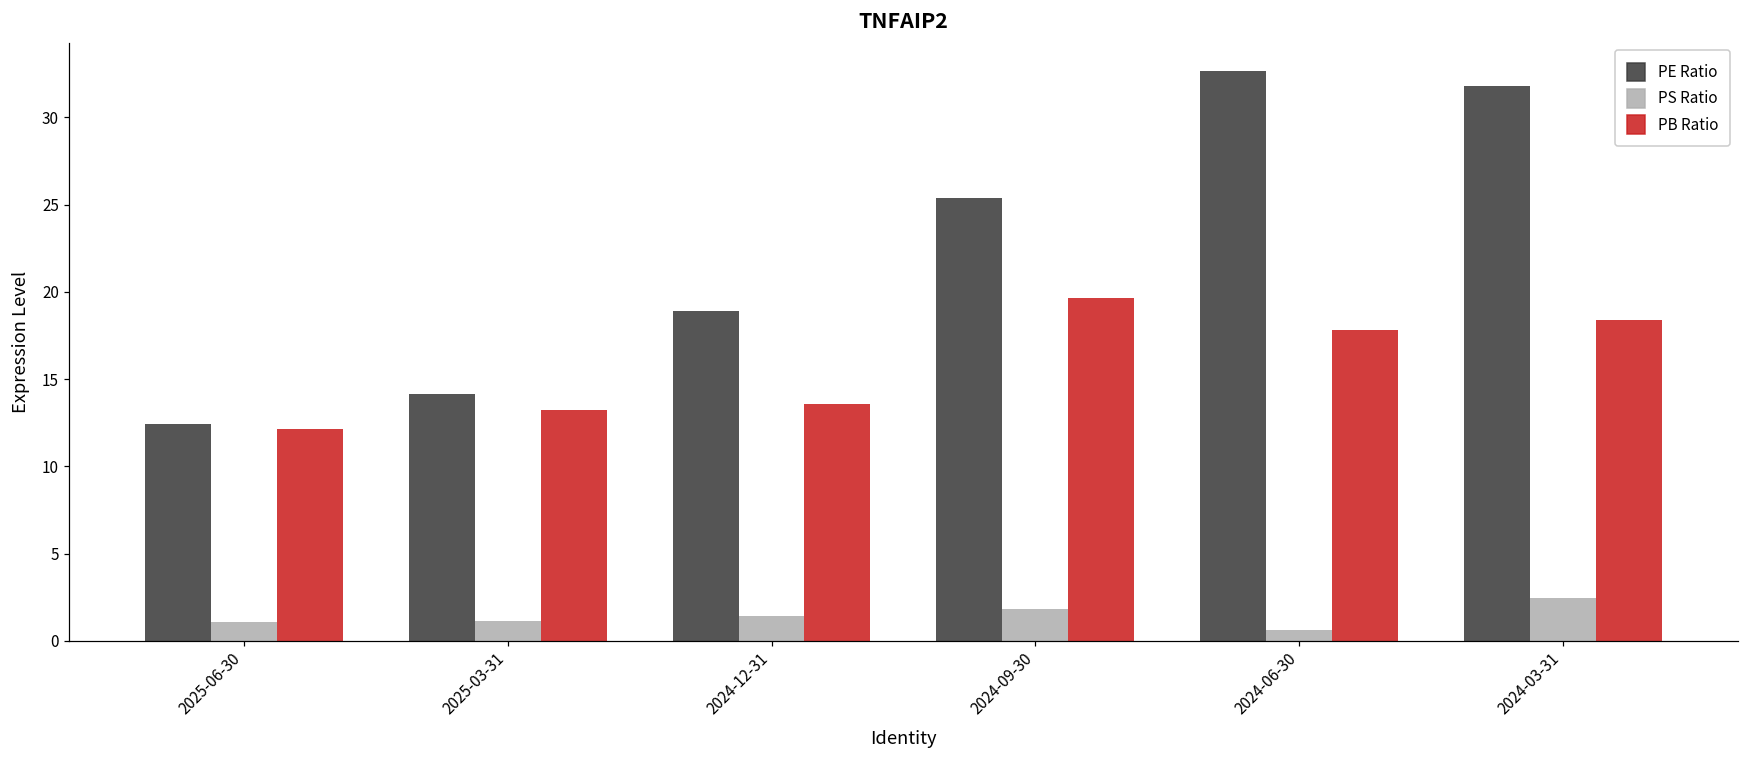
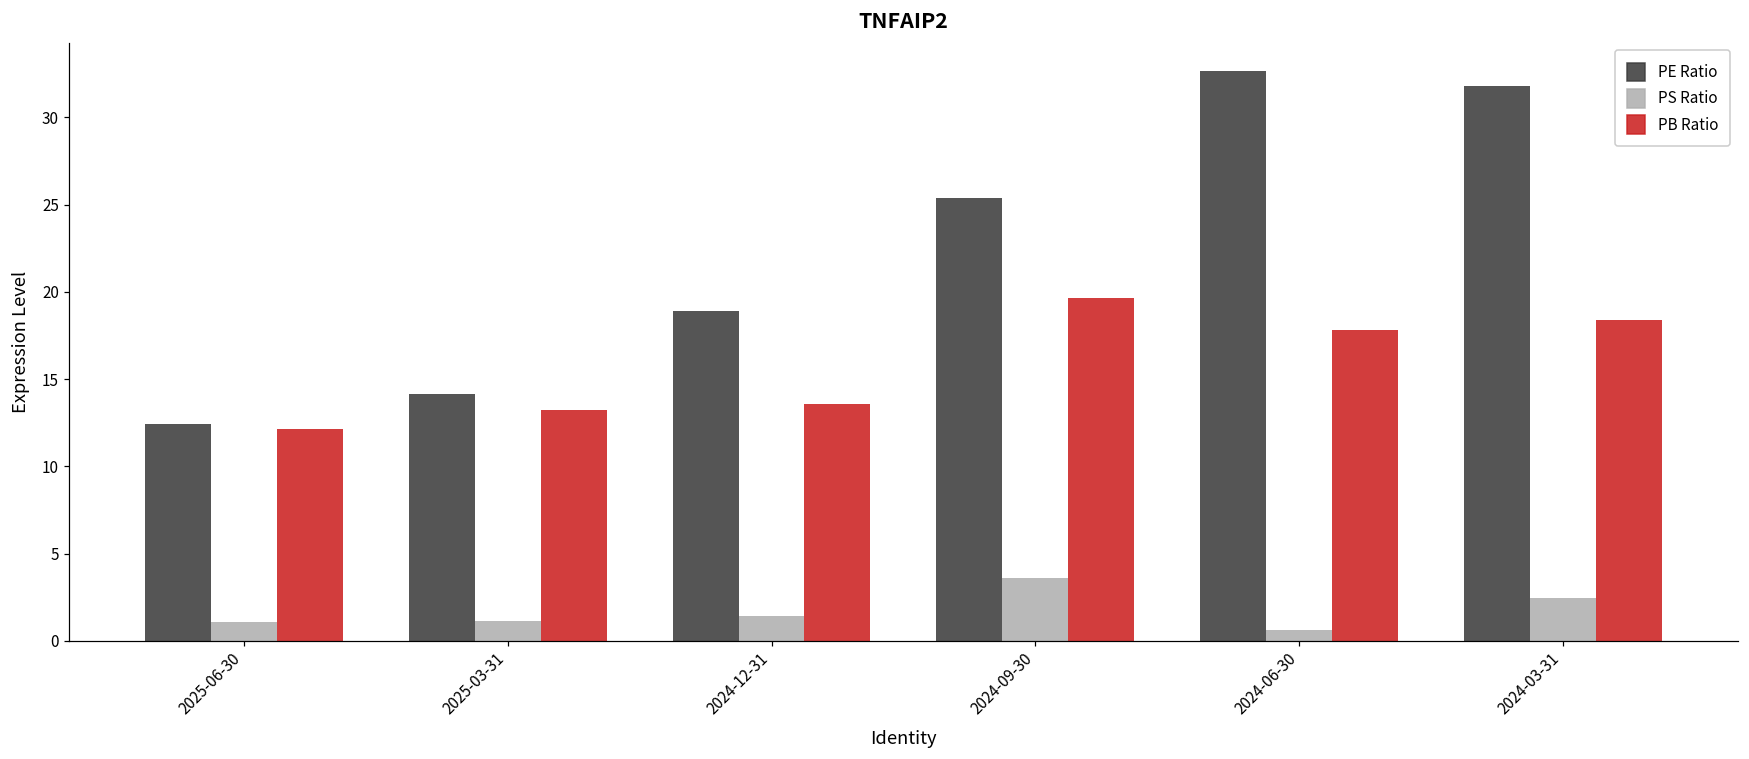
  {
    "PE Ratio": {
      "2025-06-30": 12.4,
      "2025-03-31": 14.2,
      "2024-12-31": 18.9,
      "2024-09-30": 25.4,
      "2024-06-30": 32.6,
      "2024-03-31": 31.8
    },
    "PS Ratio": {
      "2025-06-30": 1.1,
      "2025-03-31": 1.1,
      "2024-12-31": 1.4,
-     "2024-09-30": 1.8,
+     "2024-09-30": 3.6,
      "2024-06-30": 0.6,
      "2024-03-31": 2.5
    },
    "PB Ratio": {
      "2025-06-30": 12.1,
      "2025-03-31": 13.2,
      "2024-12-31": 13.6,
      "2024-09-30": 19.6,
      "2024-06-30": 17.8,
      "2024-03-31": 18.4
    }
  }
